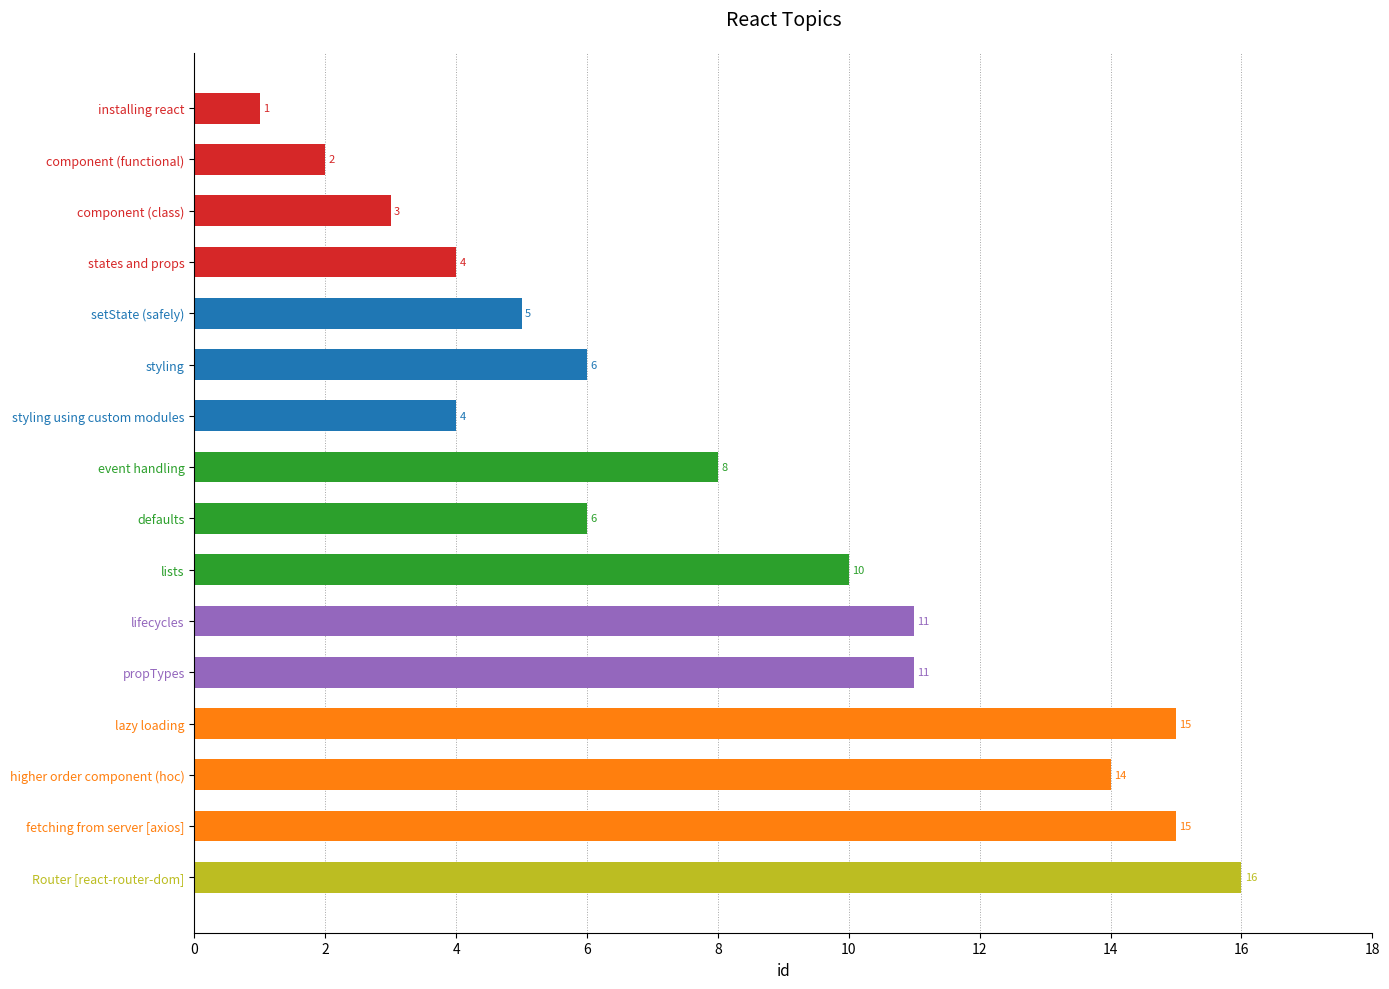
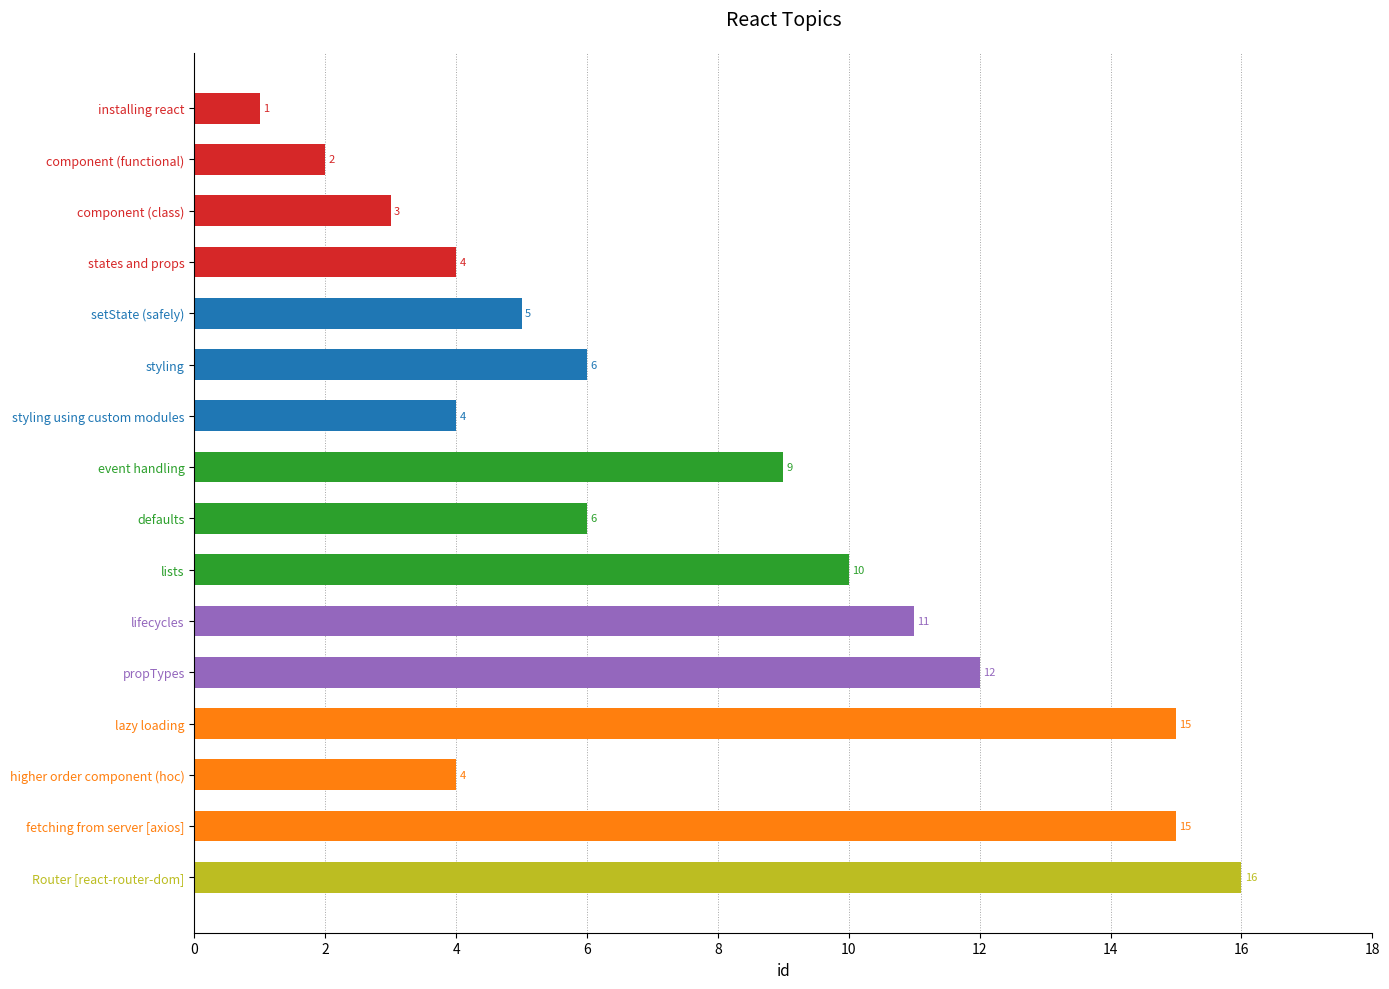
  {
    "installing react": 1,
    "component (functional)": 2,
    "component (class)": 3,
    "states and props": 4,
    "setState (safely)": 5,
    "styling": 6,
    "styling using custom modules": 4,
-   "event handling": 8,
+   "event handling": 9,
    "defaults": 6,
    "lists": 10,
    "lifecycles": 11,
-   "propTypes": 11,
+   "propTypes": 12,
    "lazy loading": 15,
-   "higher order component (hoc)": 14,
+   "higher order component (hoc)": 4,
    "fetching from server [axios]": 15,
    "Router [react-router-dom]": 16
  }
